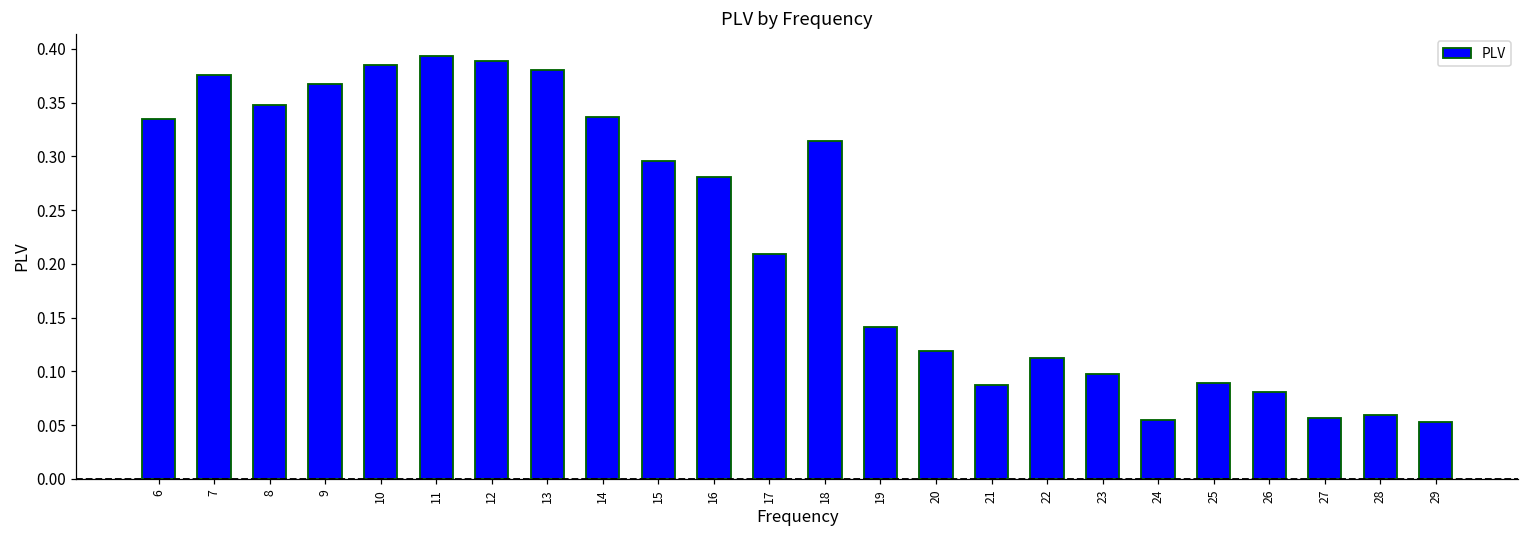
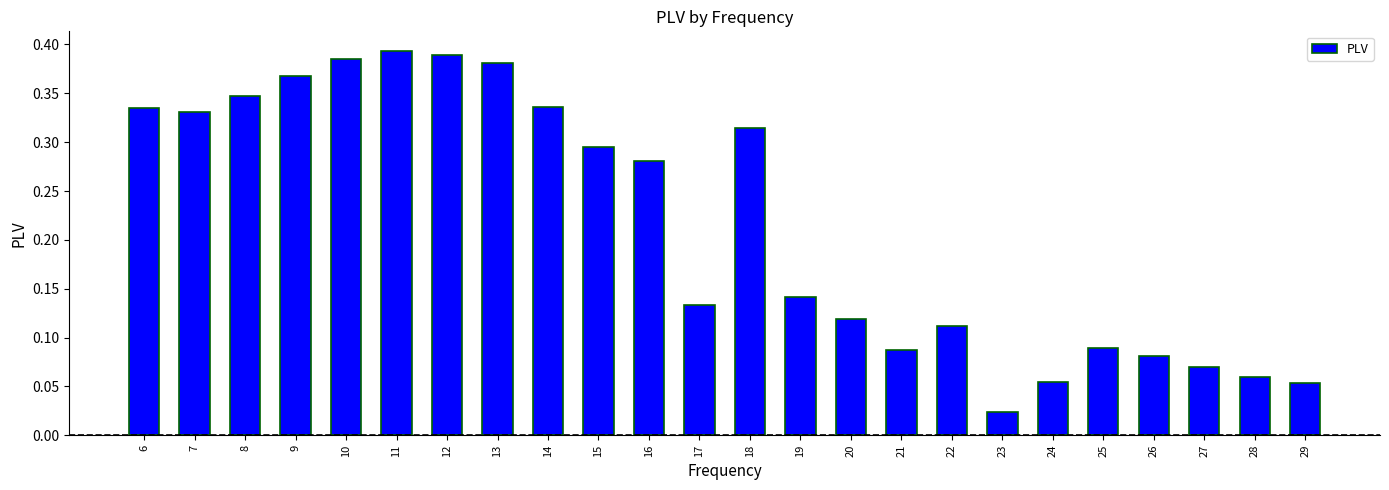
  {
    "6": 0.33,
-   "7": 0.38,
+   "7": 0.33,
    "8": 0.35,
    "9": 0.37,
    "10": 0.38,
    "11": 0.39,
    "12": 0.39,
    "13": 0.38,
    "14": 0.34,
    "15": 0.30,
    "16": 0.28,
-   "17": 0.21,
+   "17": 0.13,
    "18": 0.31,
    "19": 0.14,
    "20": 0.12,
    "21": 0.09,
    "22": 0.11,
-   "23": 0.10,
+   "23": 0.02,
    "24": 0.05,
    "25": 0.09,
    "26": 0.08,
-   "27": 0.06,
+   "27": 0.07,
    "28": 0.06,
    "29": 0.05
  }
